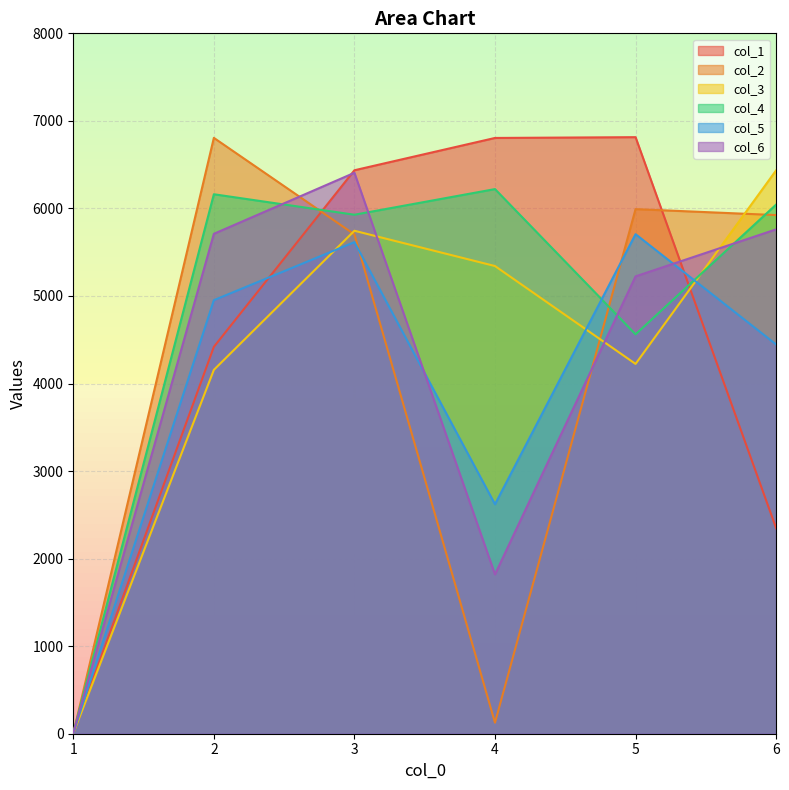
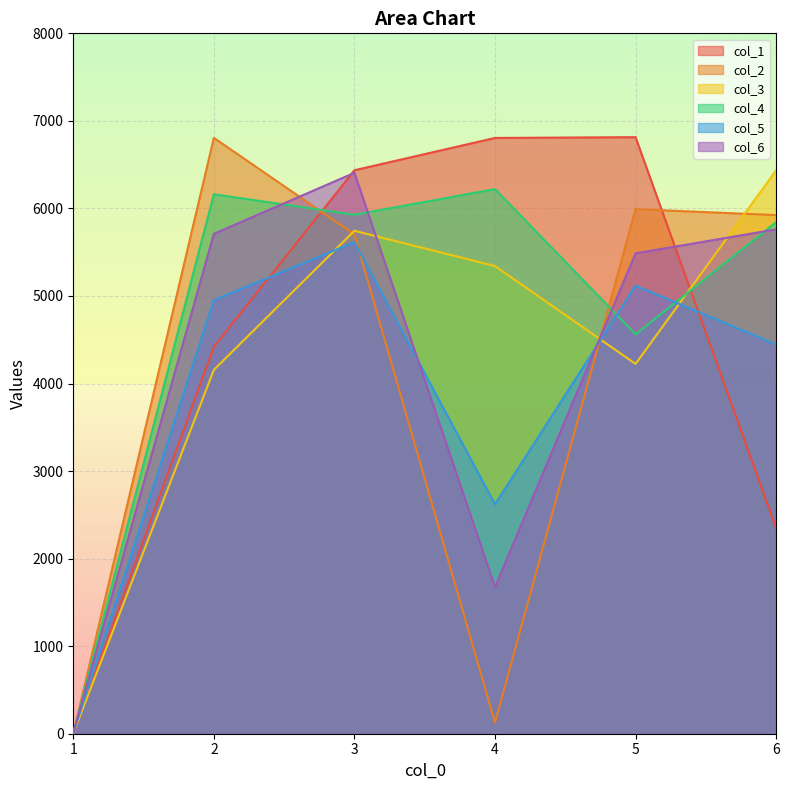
  {
    "col_4": {
      "2": 6200,
      "3": 5900,
      "4": 6200,
      "5": 4600,
-     "6": 6000
+     "6": 5800
    },
    "col_5": {
      "2": 5000,
      "3": 5600,
      "4": 2600,
-     "5": 5700,
+     "5": 5100,
      "6": 4400
    },
    "col_6": {
      "2": 5700,
-     "4": 1800,
-     "5": 5200,
+     "4": 1700,
+     "5": 5500,
      "6": 5800
    }
  }
